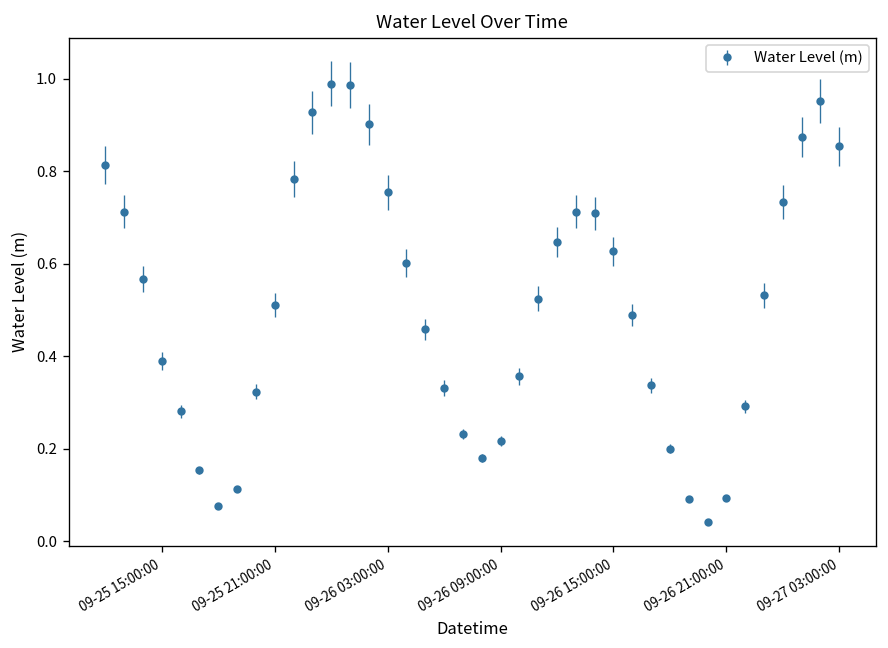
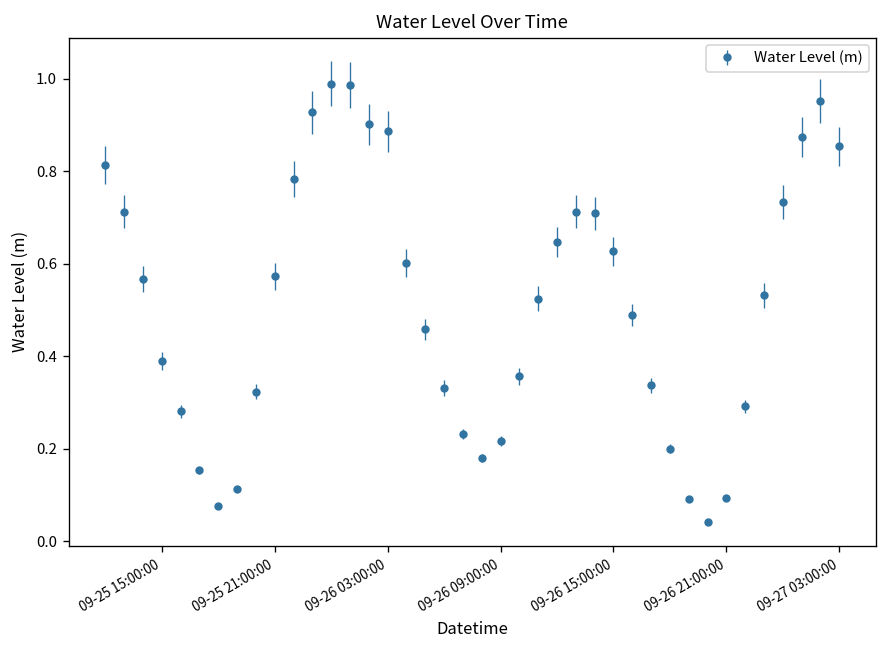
  {
    "09-25 15:00:00": 0.39,
-   "09-25 21:00:00": 0.51,
-   "09-26 03:00:00": 0.76,
+   "09-25 21:00:00": 0.57,
+   "09-26 03:00:00": 0.89,
    "09-26 09:00:00": 0.22,
    "09-26 15:00:00": 0.63,
    "09-26 21:00:00": 0.09,
    "09-27 03:00:00": 0.85
  }
